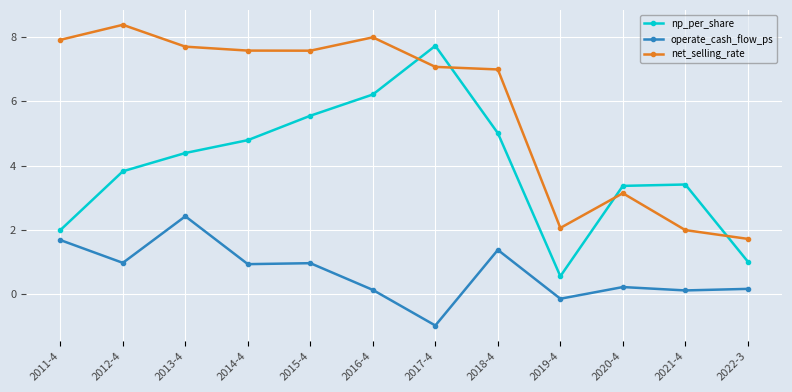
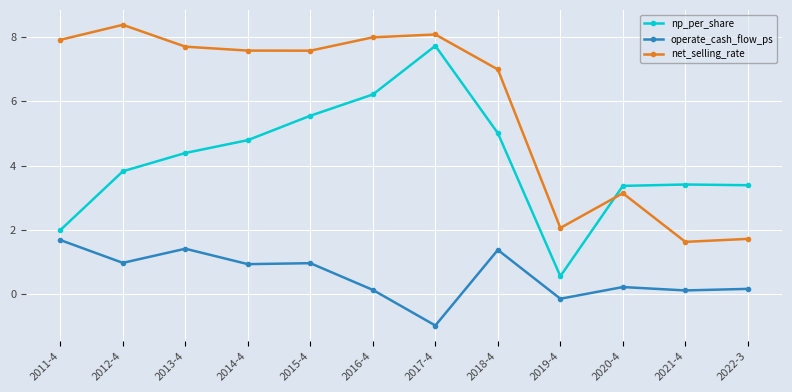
  {
    "np_per_share": {
      "2011-4": 2.0,
      "2012-4": 3.8,
      "2013-4": 4.4,
      "2014-4": 4.8,
      "2015-4": 5.6,
      "2016-4": 6.2,
      "2017-4": 7.7,
      "2018-4": 5.0,
      "2019-4": 0.6,
      "2020-4": 3.4,
      "2021-4": 3.4,
-     "2022-3": 1.0
+     "2022-3": 3.4
    },
    "operate_cash_flow_ps": {
      "2011-4": 1.7,
      "2012-4": 1.0,
-     "2013-4": 2.4,
+     "2013-4": 1.4,
      "2014-4": 0.9,
      "2015-4": 1.0,
      "2016-4": 0.1,
      "2017-4": -1.0,
      "2018-4": 1.4,
      "2019-4": -0.1,
      "2020-4": 0.2,
      "2021-4": 0.1,
      "2022-3": 0.2
    },
    "net_selling_rate": {
      "2011-4": 7.9,
      "2012-4": 8.4,
      "2013-4": 7.7,
      "2014-4": 7.6,
      "2015-4": 7.6,
      "2016-4": 8.0,
-     "2017-4": 7.1,
+     "2017-4": 8.1,
      "2018-4": 7.0,
      "2019-4": 2.1,
      "2020-4": 3.1,
-     "2021-4": 2.0,
+     "2021-4": 1.6,
      "2022-3": 1.7
    }
  }
